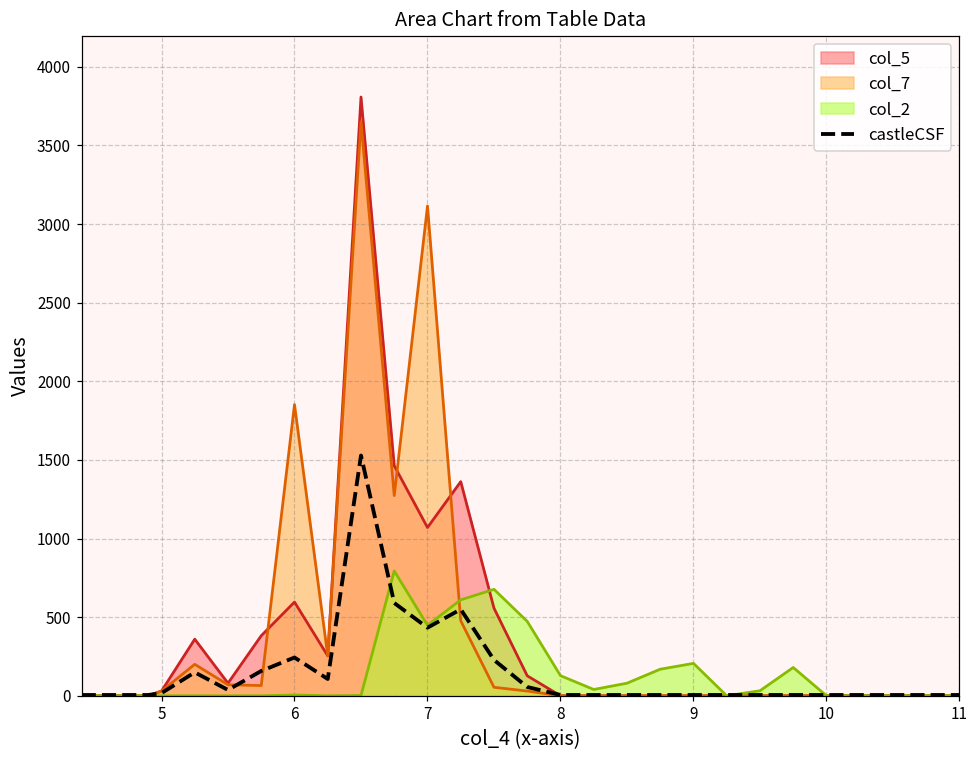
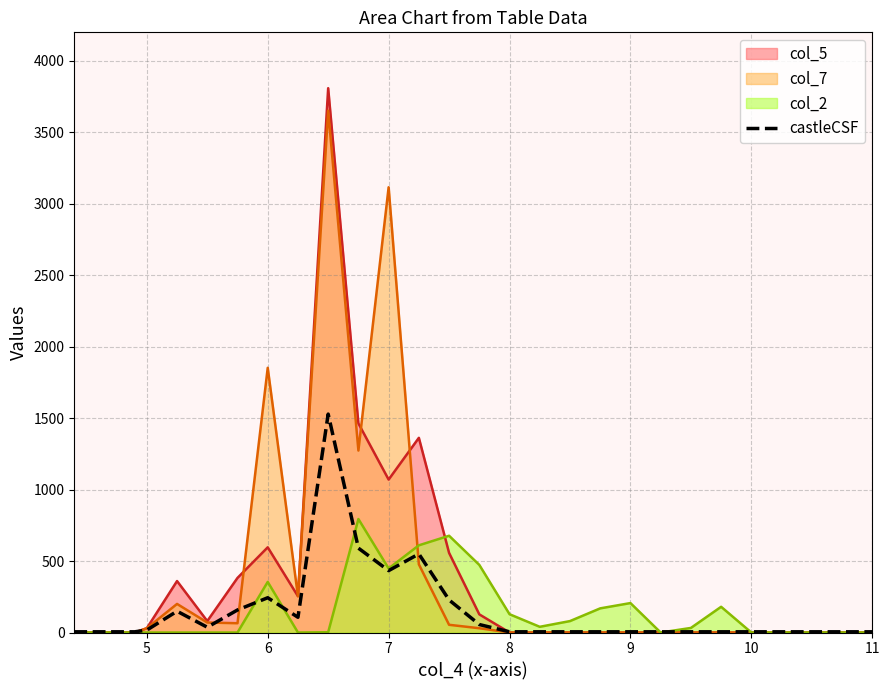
  {
    "col_5": {
      "6": 600,
      "7": 1070
    },
    "col_7": {
      "6": 1850,
      "7": 3120
    },
    "col_2": {
-     "6": 10,
+     "6": 350,
      "8": 130,
      "9": 210
    },
    "castleCSF": {
      "6": 240
    }
  }
